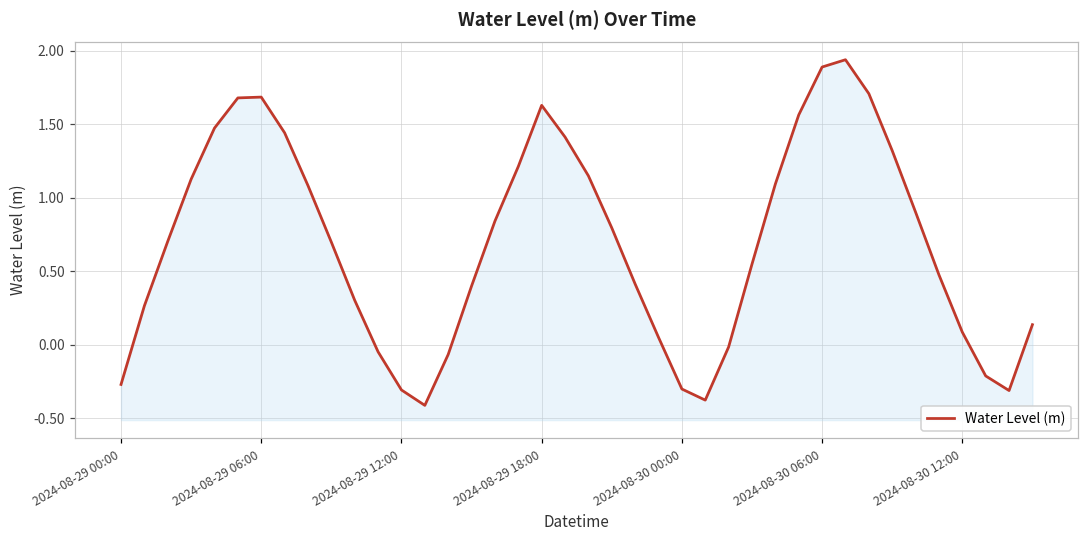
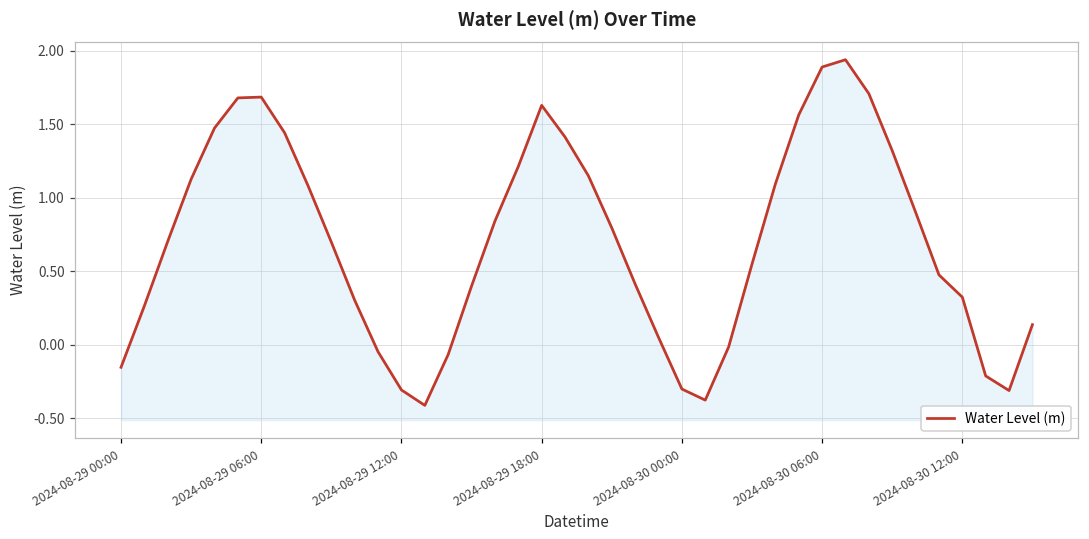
  {
-   "2024-08-29 00:00": -0.27,
+   "2024-08-29 00:00": -0.15,
    "2024-08-29 06:00": 1.69,
    "2024-08-29 12:00": -0.31,
    "2024-08-29 18:00": 1.63,
    "2024-08-30 00:00": -0.30,
    "2024-08-30 06:00": 1.89,
-   "2024-08-30 12:00": 0.09
+   "2024-08-30 12:00": 0.32
  }
